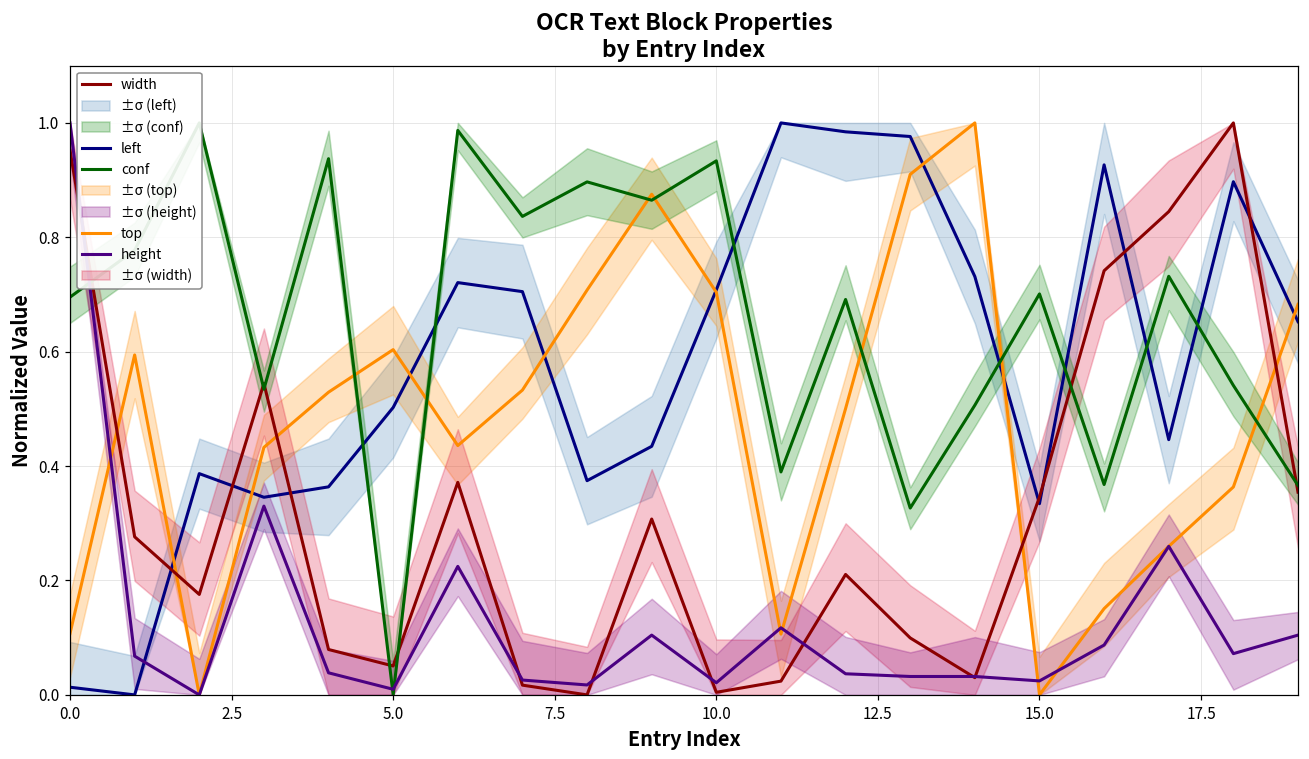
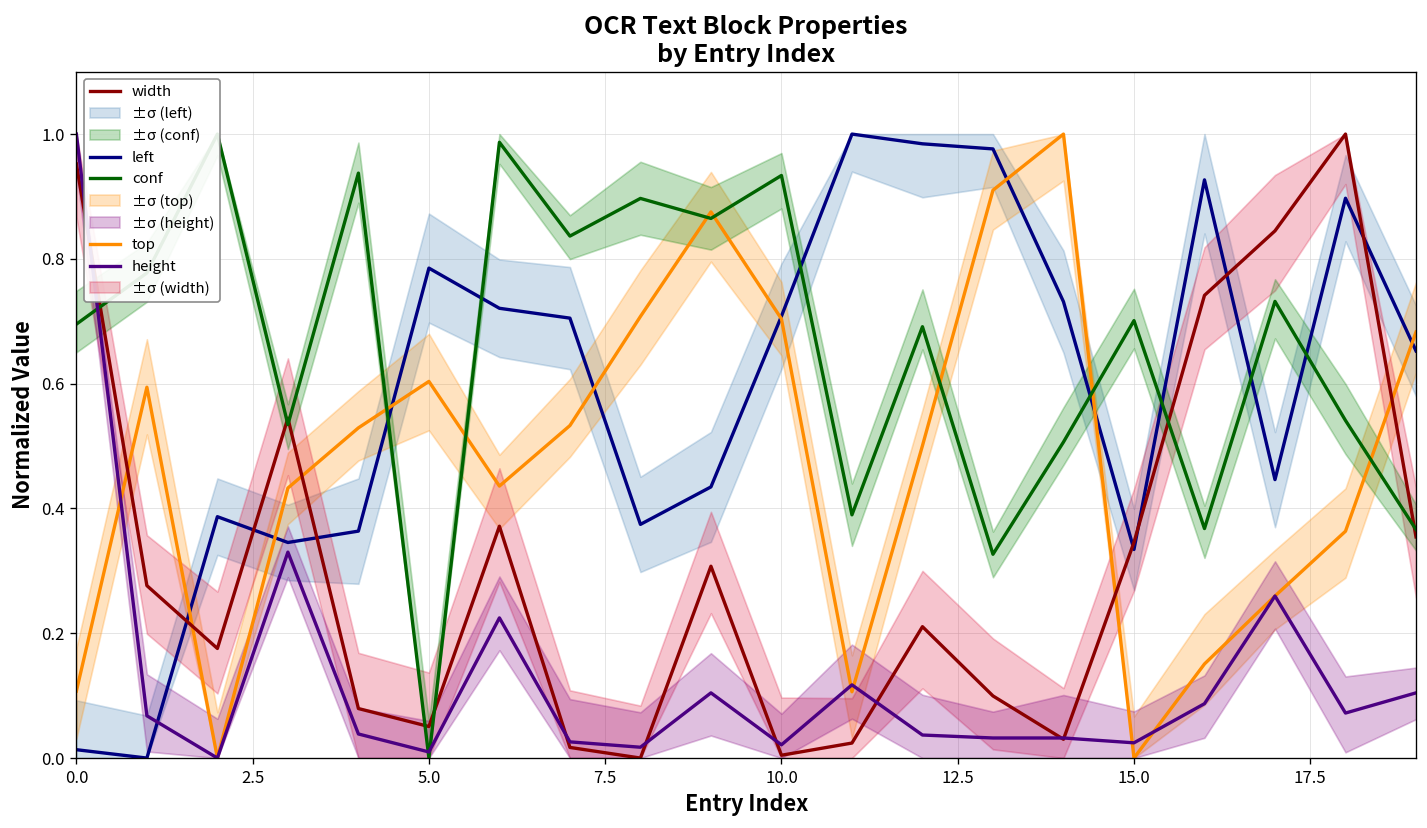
  {
    "left": {
      "0.0": 0.01,
-     "5.0": 0.50,
+     "5.0": 0.79,
      "15.0": 0.33
    },
    "width": {
      "0.0": 0.95,
      "5.0": 0.05,
      "10.0": 0.00,
      "15.0": 0.35
    }
  }
